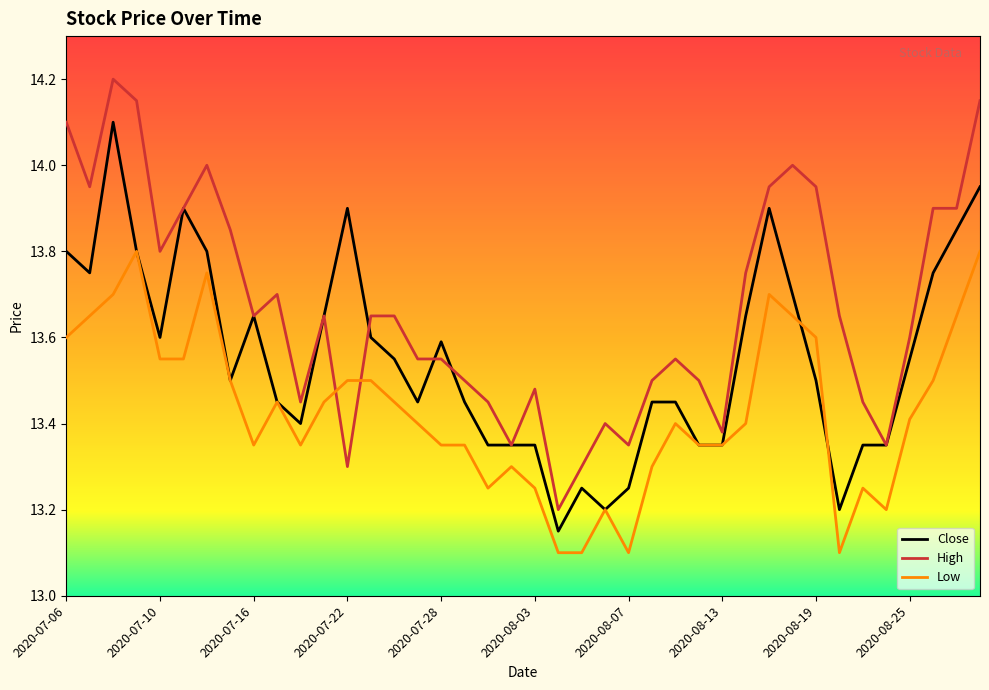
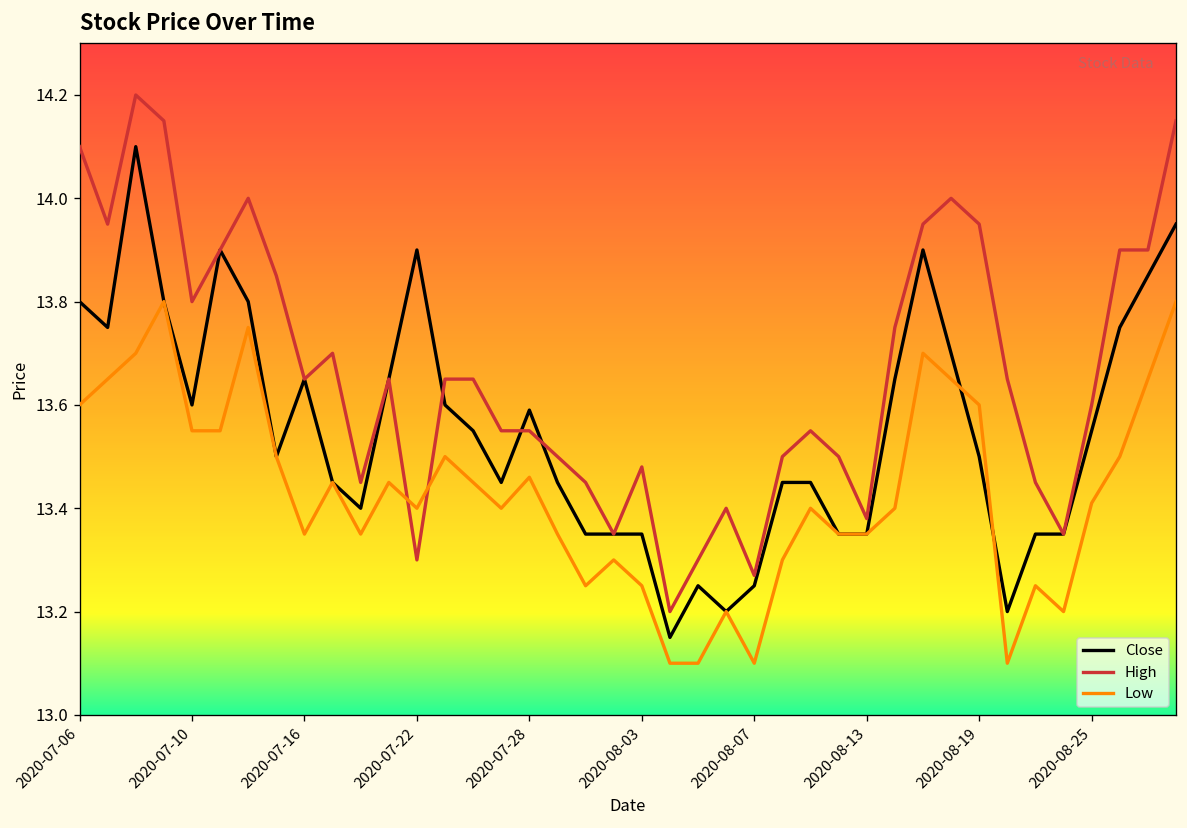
  {
    "Close": {
      "2020-07-06": 13.80,
      "2020-07-10": 13.60,
      "2020-07-22": 13.90,
      "2020-07-28": 13.59,
      "2020-08-03": 13.35,
      "2020-08-07": 13.25,
      "2020-08-19": 13.50,
      "2020-08-25": 13.55
    },
    "High": {
      "2020-07-06": 14.10,
      "2020-07-10": 13.80,
      "2020-07-22": 13.30,
      "2020-07-28": 13.55,
      "2020-08-03": 13.48,
-     "2020-08-07": 13.35,
+     "2020-08-07": 13.27,
      "2020-08-13": 13.38,
      "2020-08-19": 13.95,
      "2020-08-25": 13.60
    },
    "Low": {
      "2020-07-06": 13.60,
      "2020-07-10": 13.55,
      "2020-07-16": 13.35,
-     "2020-07-22": 13.5,
-     "2020-07-28": 13.35,
+     "2020-07-22": 13.4,
+     "2020-07-28": 13.46,
      "2020-08-03": 13.25,
      "2020-08-07": 13.10,
      "2020-08-19": 13.60,
      "2020-08-25": 13.41
    }
  }
